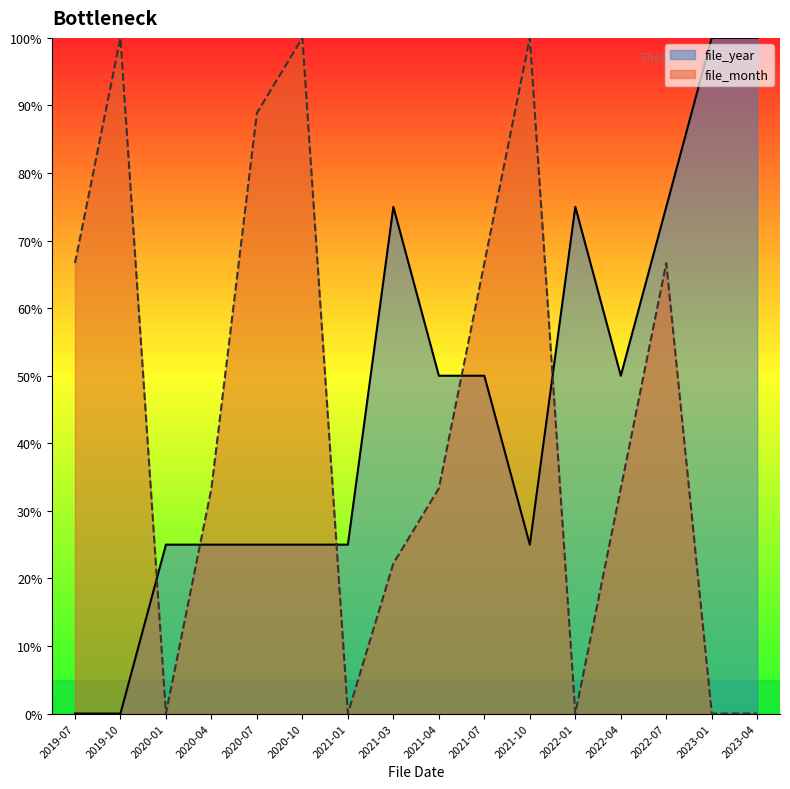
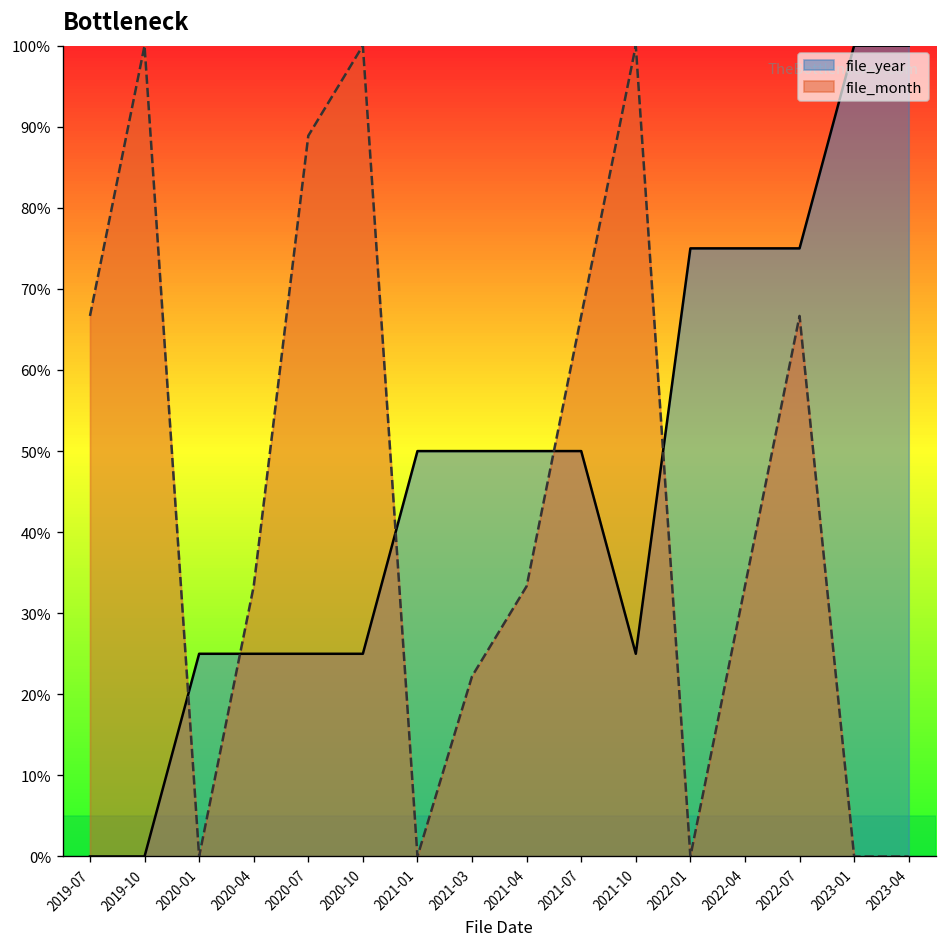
  {
    "file_year": {
      "2019-07": "0%",
      "2019-10": "0%",
      "2020-01": "25%",
      "2020-04": "25%",
      "2020-07": "25%",
      "2020-10": "25%",
-     "2021-01": "25%",
-     "2021-03": "75%",
+     "2021-01": "50%",
+     "2021-03": "50%",
      "2021-04": "50%",
      "2021-07": "50%",
      "2021-10": "25%",
      "2022-01": "75%",
-     "2022-04": "50%",
+     "2022-04": "75%",
      "2022-07": "75%",
      "2023-01": "100%",
      "2023-04": "100%"
    },
    "file_month": {
      "2019-07": "67%",
      "2019-10": "100%",
      "2020-01": "0%",
      "2020-04": "33%",
      "2020-07": "89%",
      "2020-10": "100%",
      "2021-01": "0%",
      "2021-03": "22%",
      "2021-04": "33%",
      "2021-07": "67%",
      "2021-10": "100%",
      "2022-01": "0%",
      "2022-04": "33%",
      "2022-07": "67%",
      "2023-01": "0%",
      "2023-04": "0%"
    }
  }
